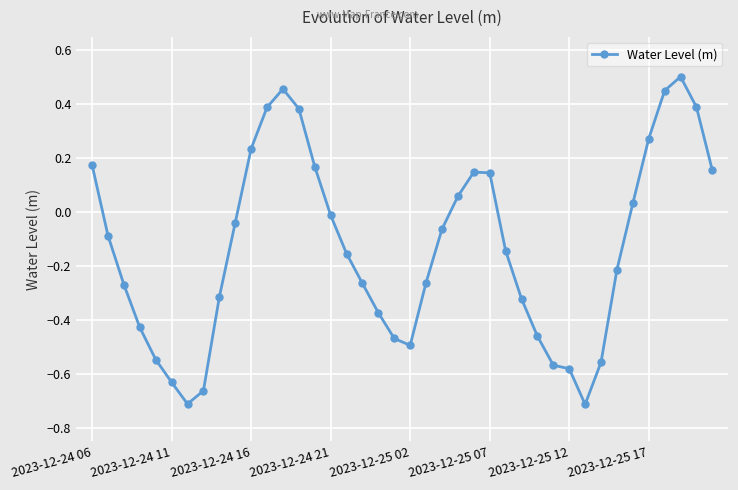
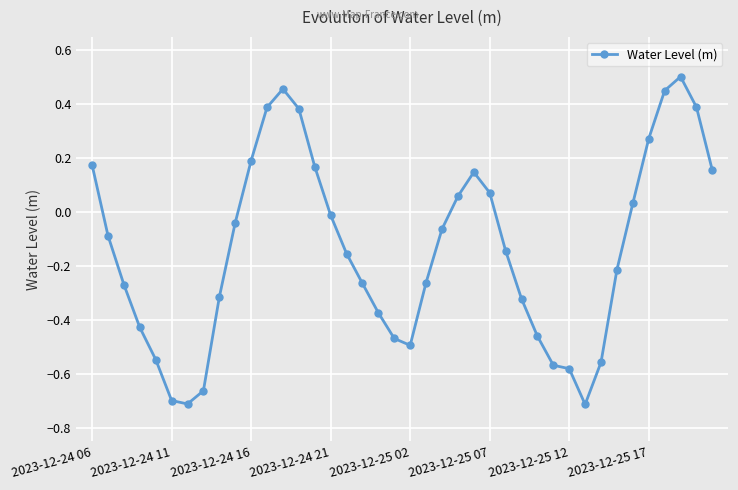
  {
    "2023-12-24 06": 0.18,
-   "2023-12-24 11": -0.63,
-   "2023-12-24 16": 0.24,
+   "2023-12-24 11": -0.70,
+   "2023-12-24 16": 0.19,
    "2023-12-24 21": -0.01,
    "2023-12-25 02": -0.49,
-   "2023-12-25 07": 0.15,
+   "2023-12-25 07": 0.07,
    "2023-12-25 12": -0.58,
    "2023-12-25 17": 0.27
  }
